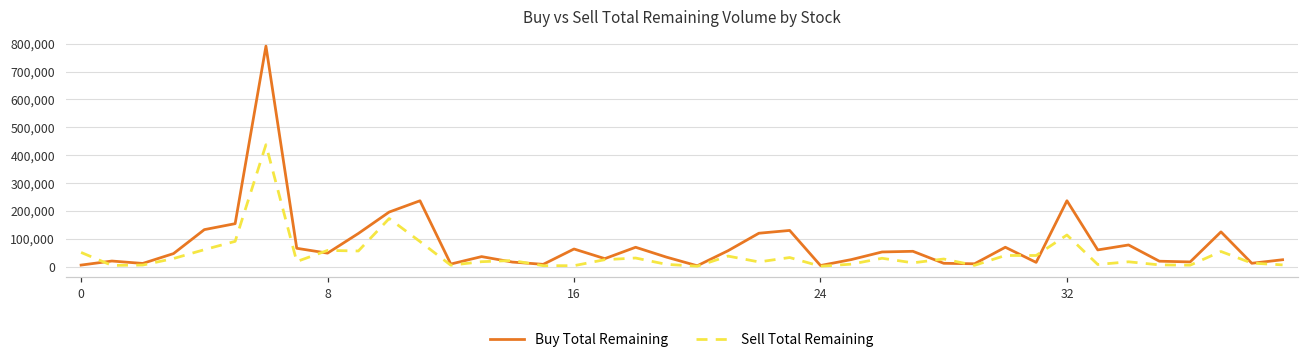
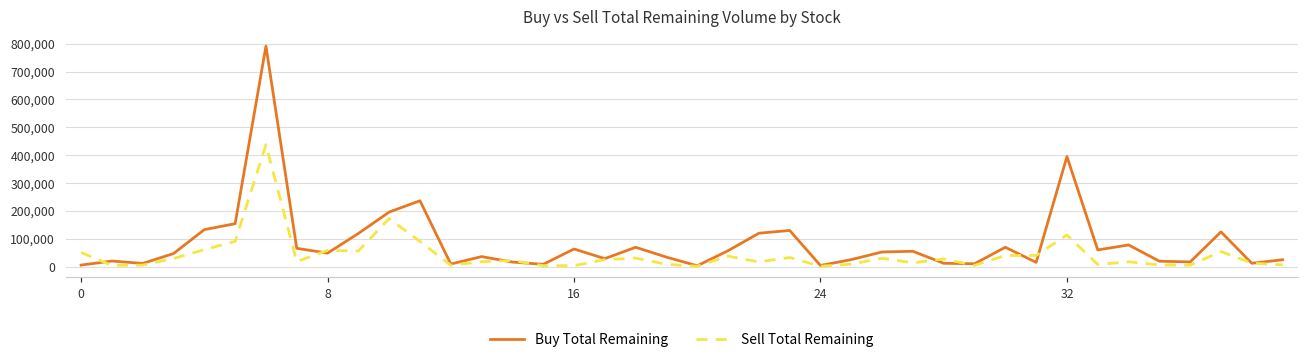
  {
    "Buy Total Remaining": {
      "0": "10,000",
      "16": "60,000",
-     "32": "240,000"
+     "32": "390,000"
    },
    "Sell Total Remaining": {
      "0": "50,000",
      "16": "0",
      "32": "110,000"
    }
  }
